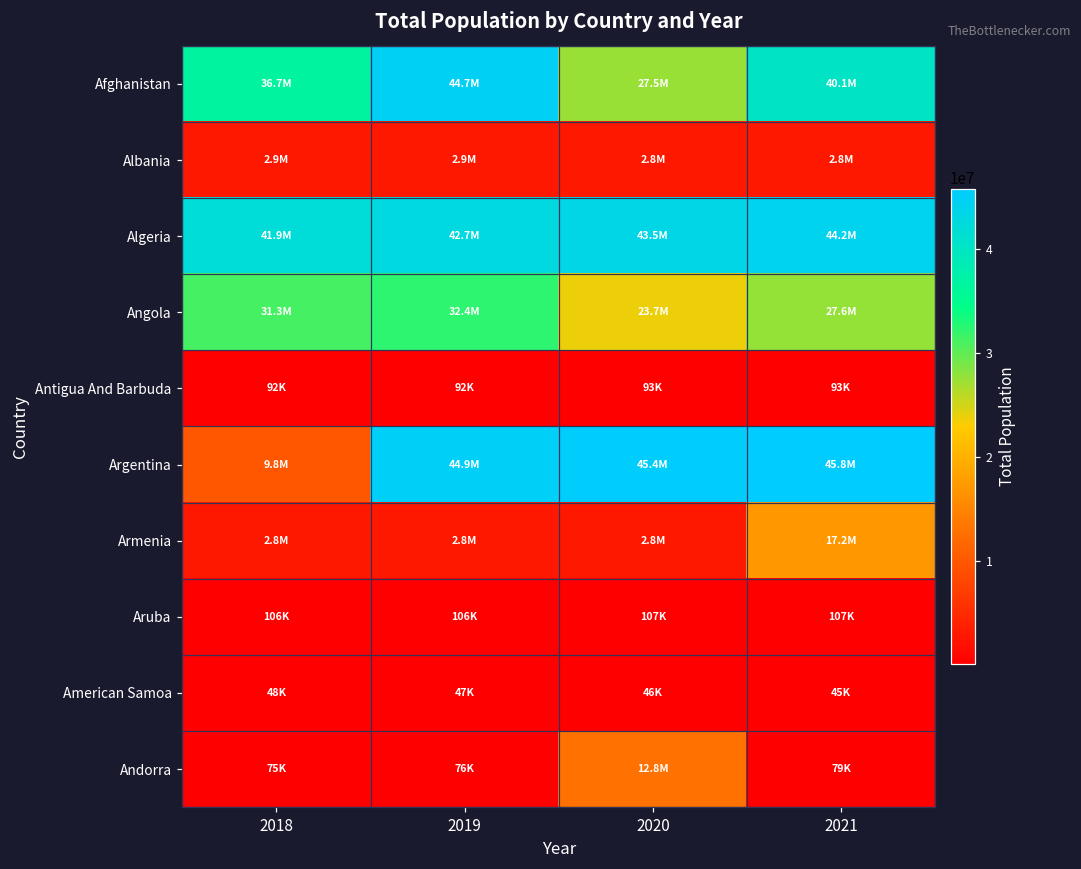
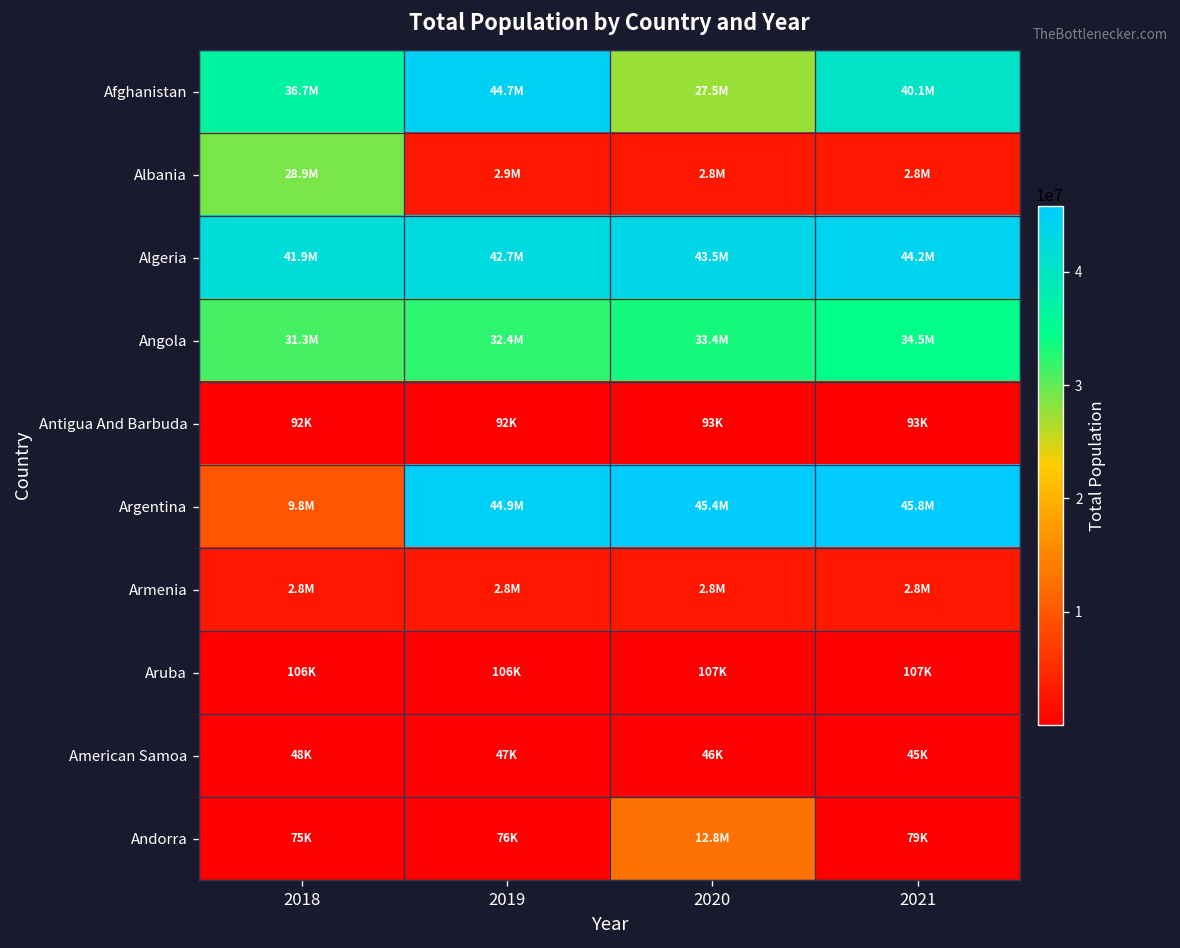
  {
    "Albania": {
-     "2018": "2.9M"
+     "2018": "28.9M"
    },
    "Angola": {
-     "2020": "23.7M",
-     "2021": "27.6M"
+     "2020": "33.4M",
+     "2021": "34.5M"
    },
    "Armenia": {
-     "2021": "17.2M"
+     "2021": "2.8M"
    }
  }
